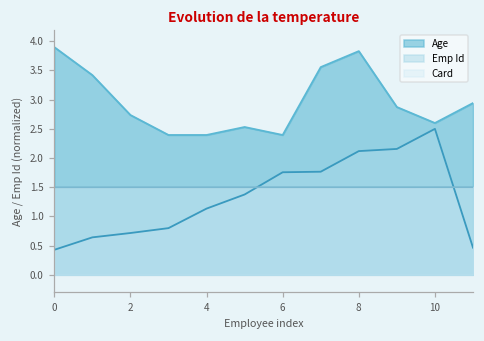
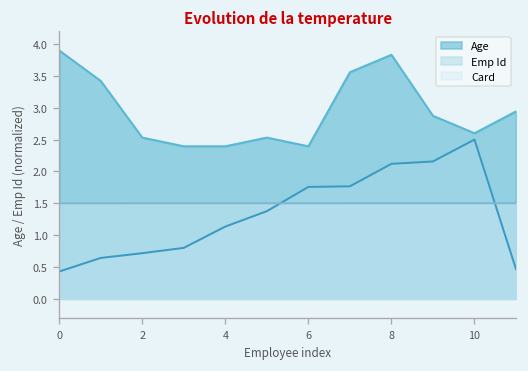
  {
    "Age": {
      "0": 3.9,
-     "2": 2.7,
+     "2": 2.5,
      "4": 2.4,
      "6": 2.4,
      "8": 3.8,
      "10": 2.6
    }
  }
